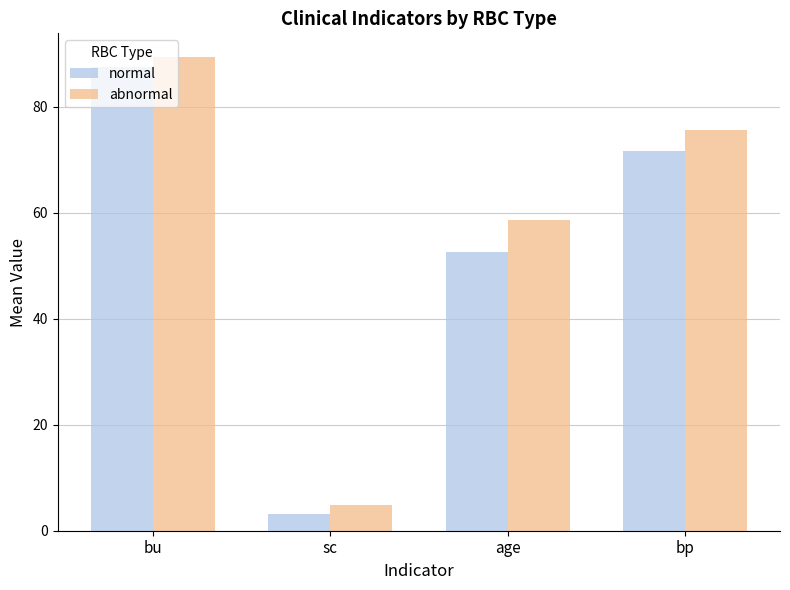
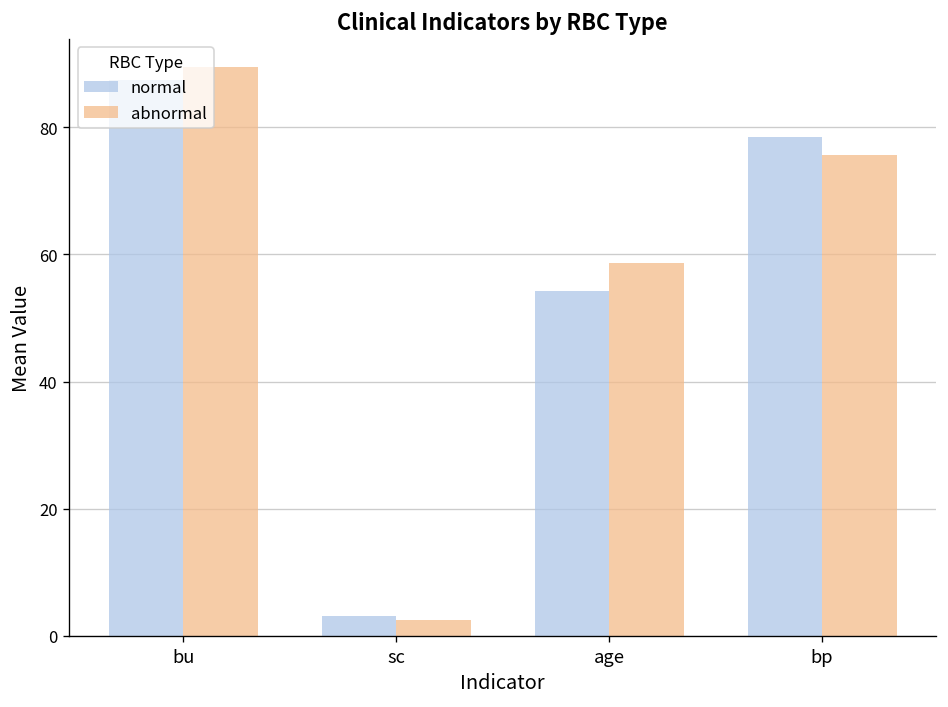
  {
    "normal": {
      "sc": 3,
-     "age": 53,
-     "bp": 72
+     "age": 54,
+     "bp": 79
    },
    "abnormal": {
      "bu": 89,
-     "sc": 5,
+     "sc": 3,
      "age": 59,
      "bp": 76
    }
  }
